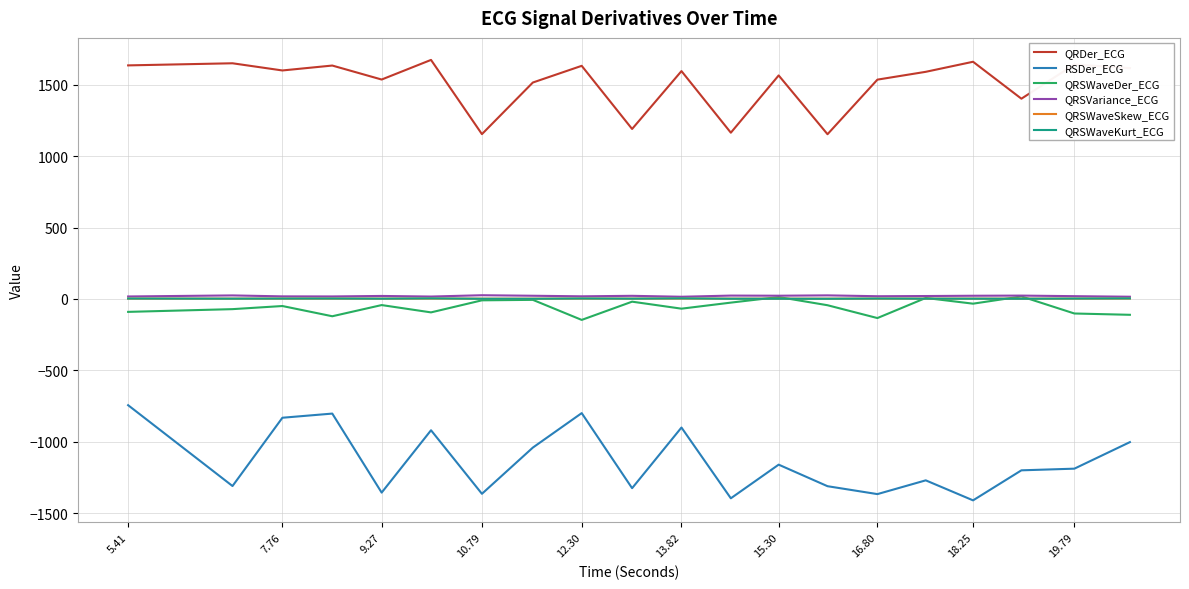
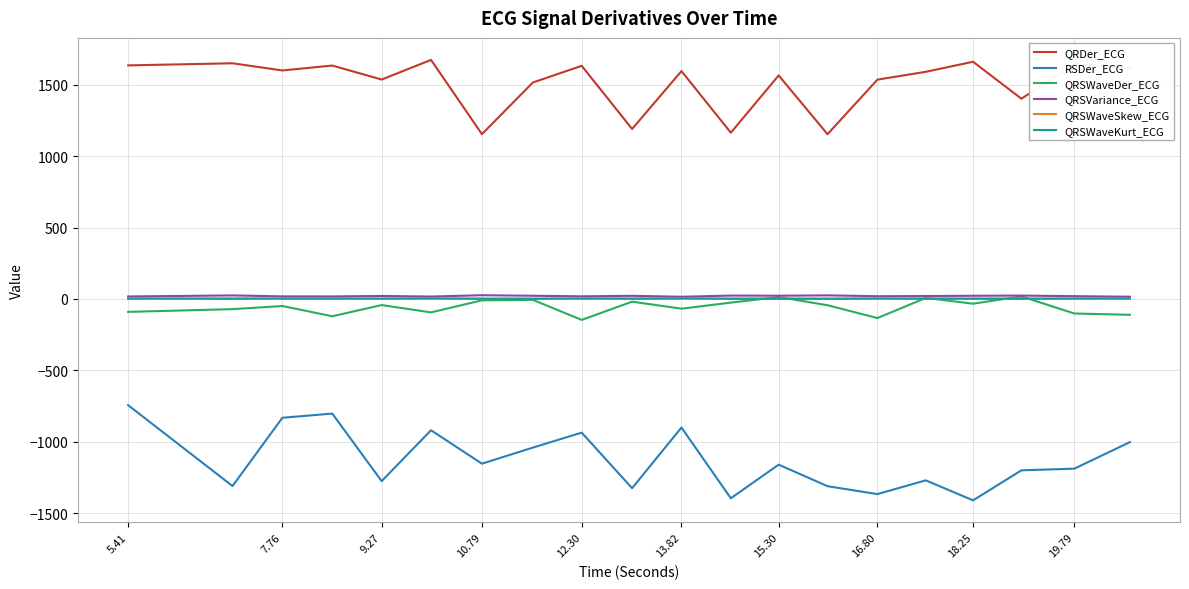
  {
    "QRDer_ECG": {
      "5.41": 1640,
      "7.76": 1600,
      "9.27": 1540,
      "10.79": 1150,
      "12.30": 1630,
      "13.82": 1600,
      "15.30": 1570,
      "16.80": 1540,
      "18.25": 1660
    },
    "RSDer_ECG": {
      "5.41": -740,
      "7.76": -830,
-     "9.27": -1360,
-     "10.79": -1370,
-     "12.30": -800,
+     "9.27": -1280,
+     "10.79": -1150,
+     "12.30": -940,
      "13.82": -900,
      "15.30": -1160,
      "16.80": -1370,
      "18.25": -1410,
      "19.79": -1190
    },
    "QRSVariance_ECG": {
      "9.27": 20,
      "10.79": 30,
      "18.25": 20
    }
  }
